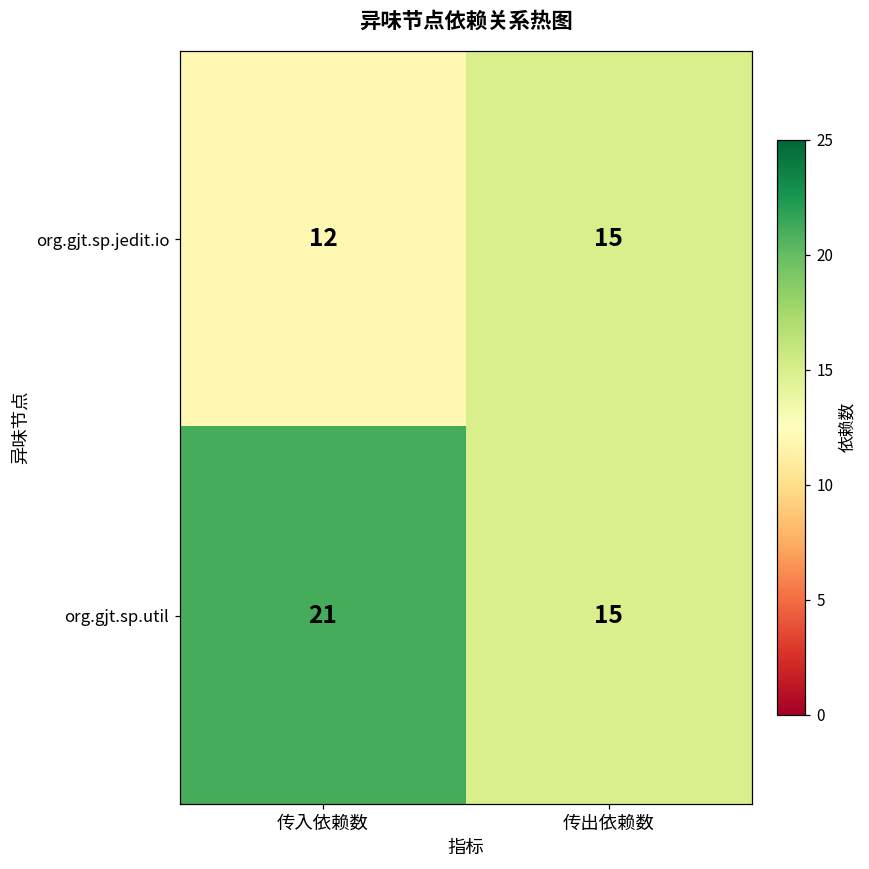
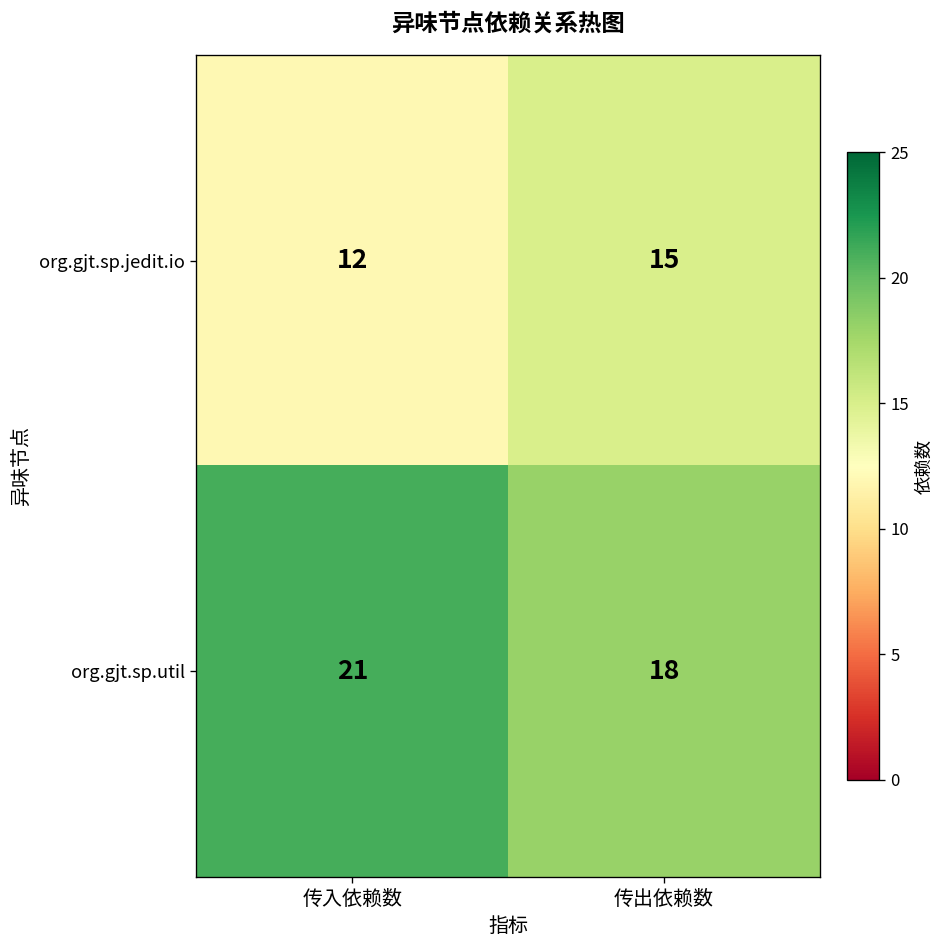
  {
    "org.gjt.sp.jedit.io": {
      "传入依赖数": 12,
      "传出依赖数": 15
    },
    "org.gjt.sp.util": {
      "传入依赖数": 21,
-     "传出依赖数": 15
+     "传出依赖数": 18
    }
  }
